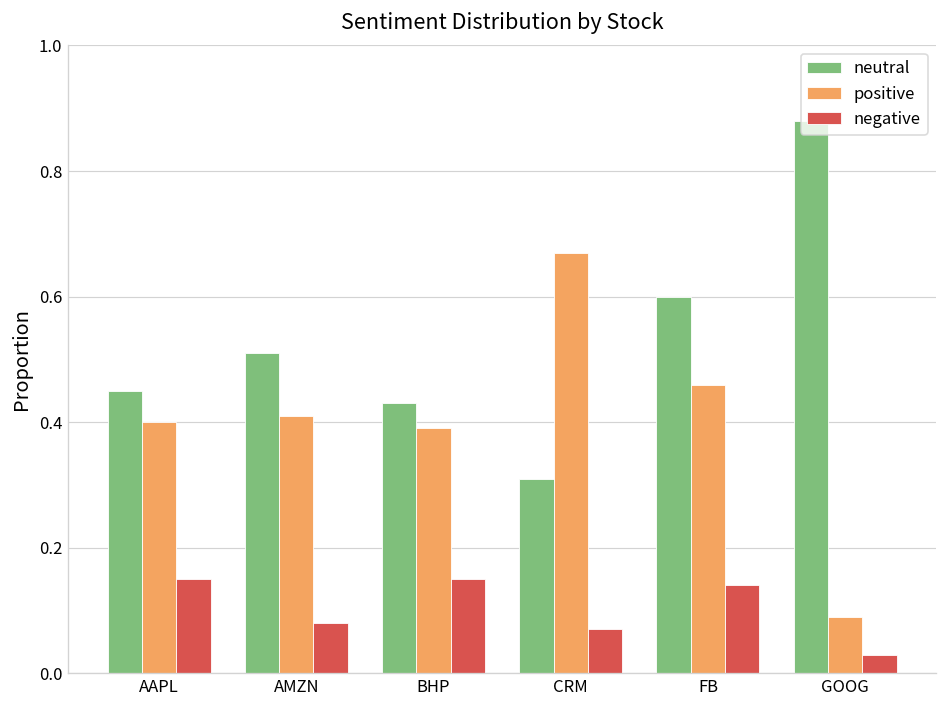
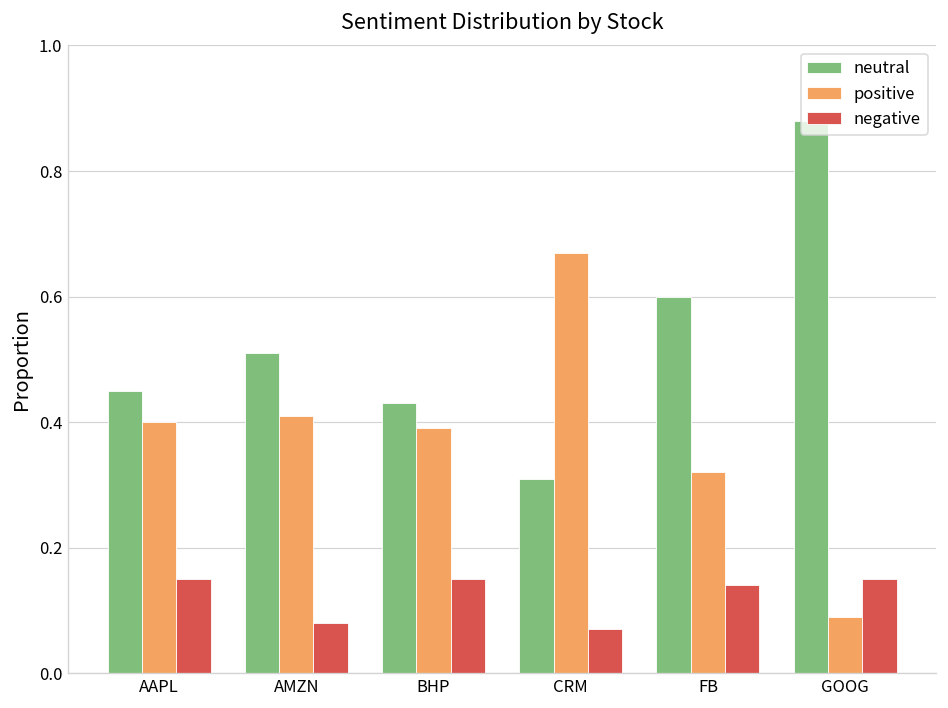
  {
    "neutral": {
      "AAPL": 0.45,
      "AMZN": 0.51,
      "BHP": 0.43,
      "CRM": 0.31,
      "FB": 0.60
    },
    "positive": {
      "AAPL": 0.40,
      "AMZN": 0.41,
      "BHP": 0.39,
      "CRM": 0.67,
-     "FB": 0.46,
+     "FB": 0.32,
      "GOOG": 0.09
    },
    "negative": {
      "AAPL": 0.15,
      "AMZN": 0.08,
      "BHP": 0.15,
      "CRM": 0.07,
      "FB": 0.14,
-     "GOOG": 0.03
+     "GOOG": 0.15
    }
  }
